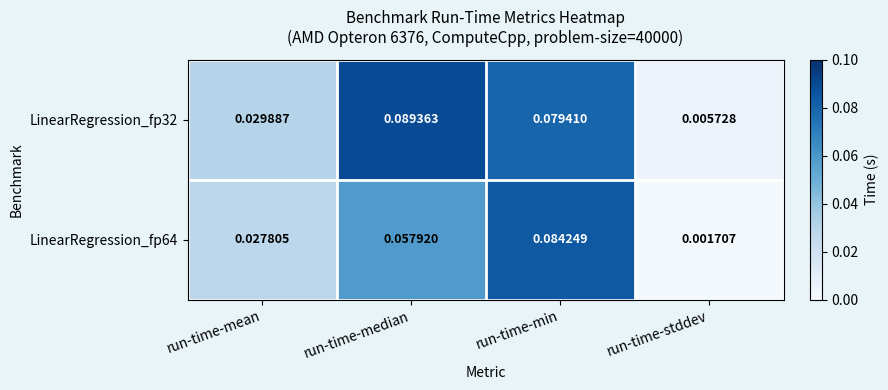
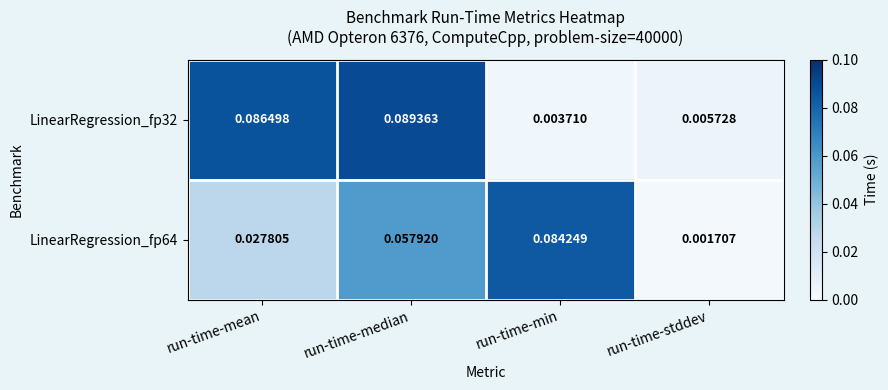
  {
    "LinearRegression_fp32": {
-     "run-time-mean": 0.029887,
+     "run-time-mean": 0.086498,
      "run-time-median": 0.089363,
-     "run-time-min": 0.079410,
+     "run-time-min": 0.003710,
      "run-time-stddev": 0.005728
    },
    "LinearRegression_fp64": {
      "run-time-mean": 0.027805,
      "run-time-median": 0.057920,
      "run-time-min": 0.084249,
      "run-time-stddev": 0.001707
    }
  }
